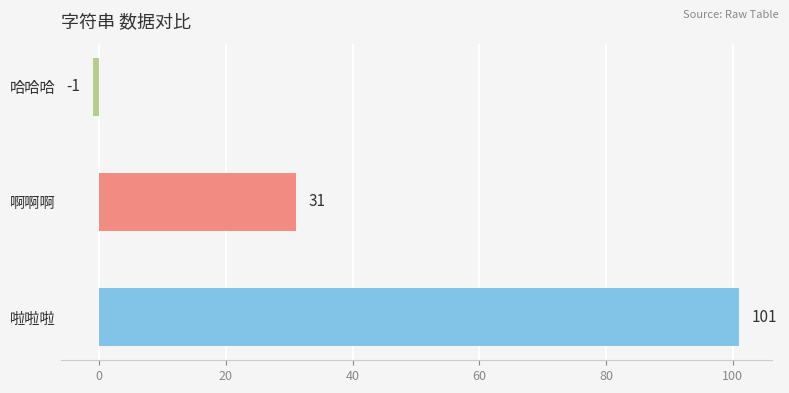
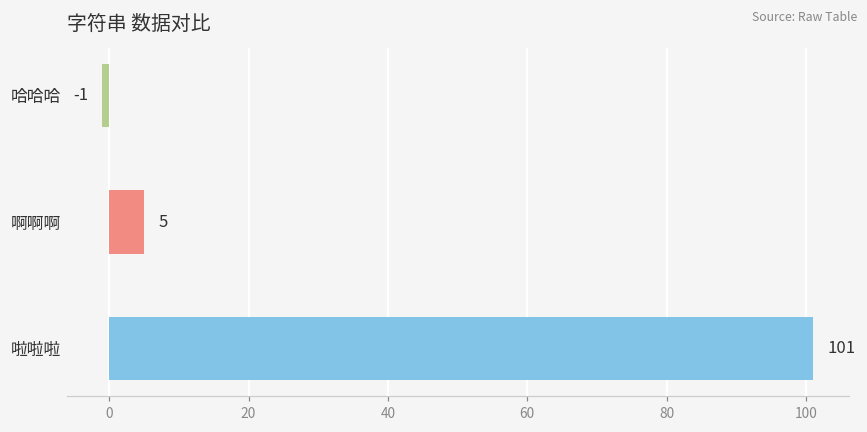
  {
    "哈哈哈": -1,
-   "啊啊啊": 31,
+   "啊啊啊": 5,
    "啦啦啦": 101
  }
